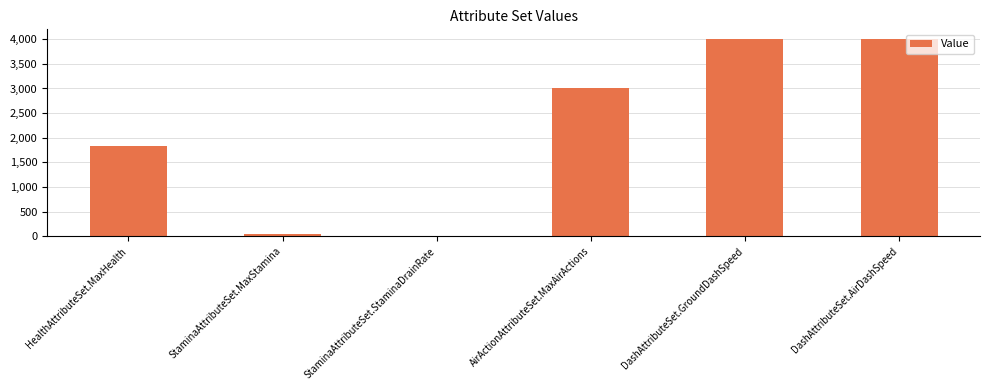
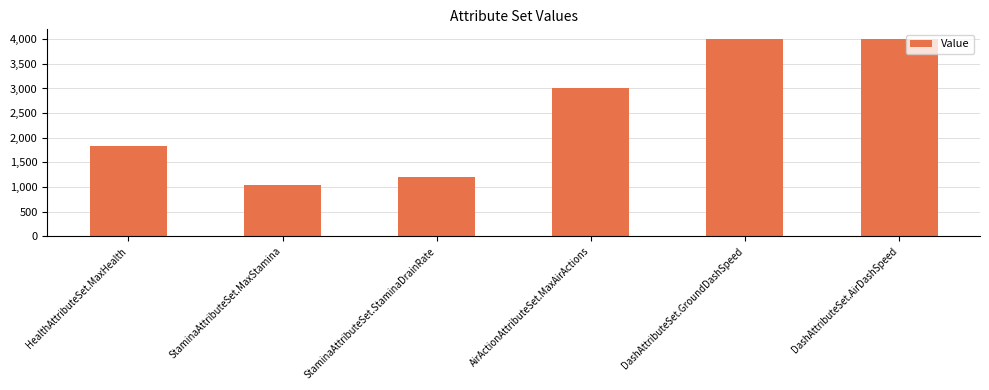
  {
    "HealthAttributeSet.MaxHealth": "1,800",
-   "StaminaAttributeSet.MaxStamina": "100",
-   "StaminaAttributeSet.StaminaDrainRate": "0",
+   "StaminaAttributeSet.MaxStamina": "1,000",
+   "StaminaAttributeSet.StaminaDrainRate": "1,200",
    "AirActionAttributeSet.MaxAirActions": "3,000",
    "DashAttributeSet.GroundDashSpeed": "4,000",
    "DashAttributeSet.AirDashSpeed": "4,000"
  }
